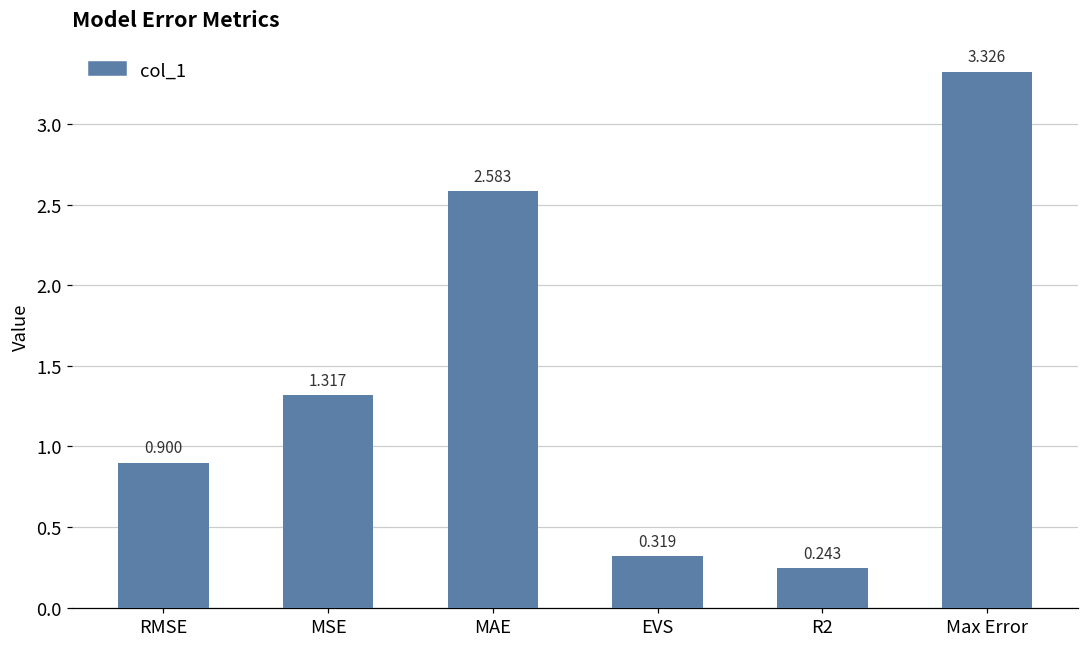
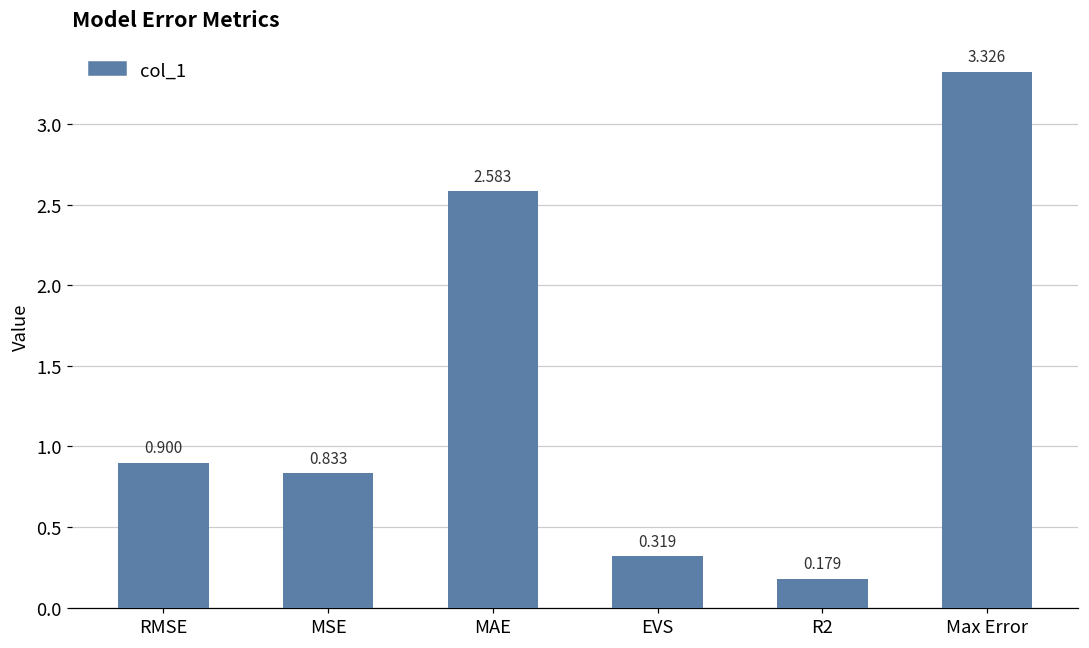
  {
    "RMSE": 0.900,
-   "MSE": 1.317,
+   "MSE": 0.833,
    "MAE": 2.583,
    "EVS": 0.319,
-   "R2": 0.243,
+   "R2": 0.179,
    "Max Error": 3.326
  }
